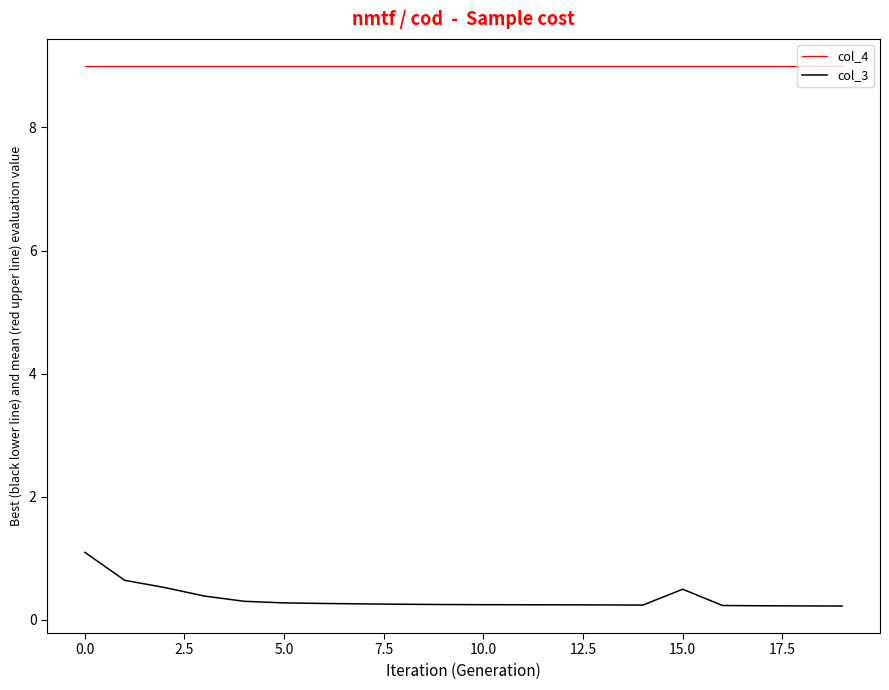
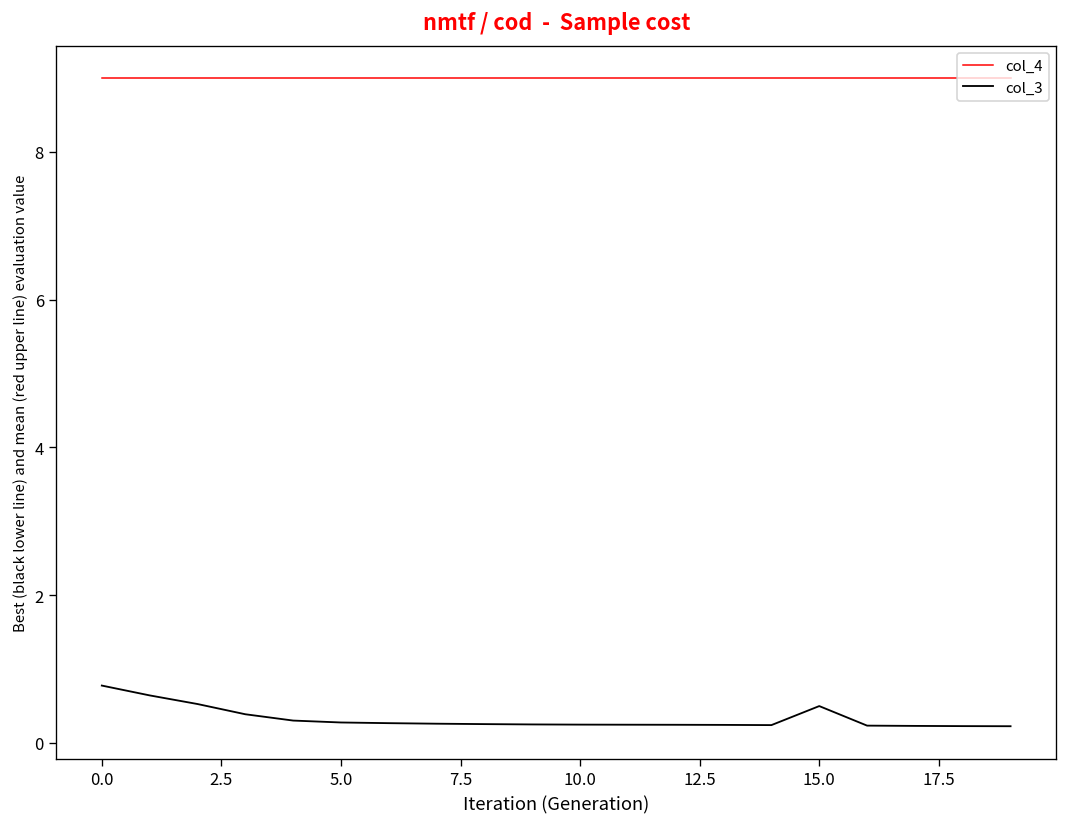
  {
    "col_4": {
      "0.0": 9.0,
      "5.0": 9.0,
      "10.0": 9.0,
      "15.0": 9.0
    },
    "col_3": {
-     "0.0": 1.1,
+     "0.0": 0.8,
      "5.0": 0.3,
      "10.0": 0.2,
      "15.0": 0.5
    }
  }
